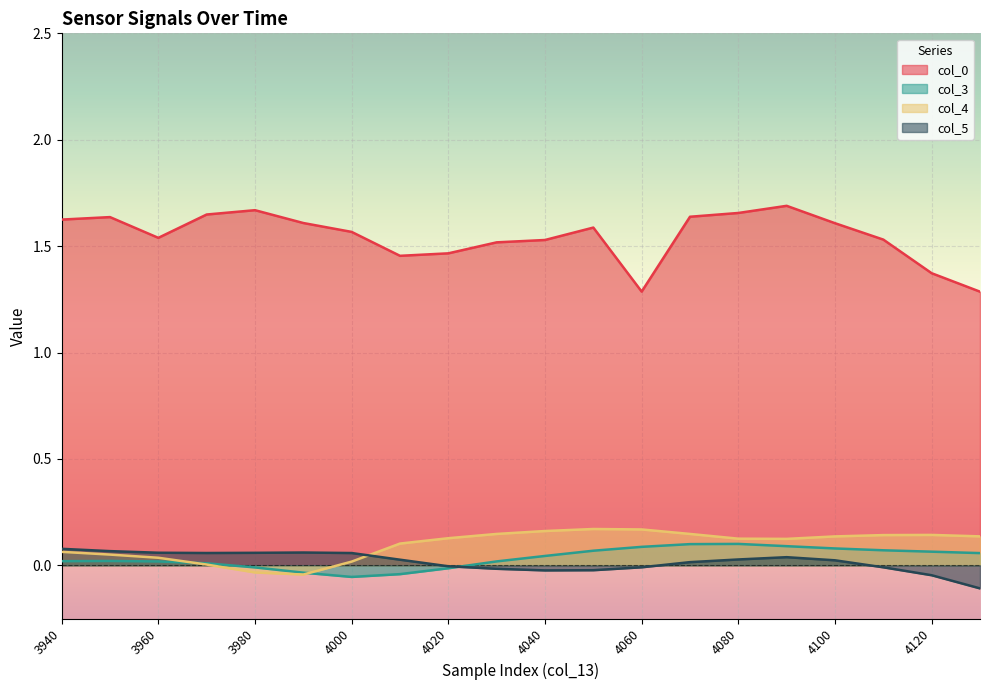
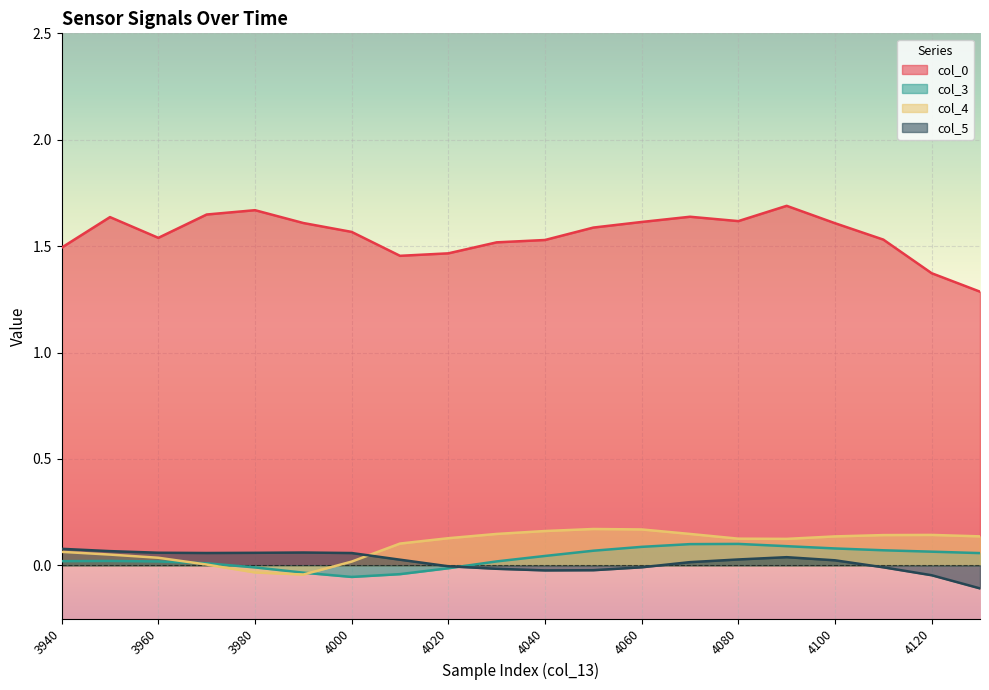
  {
    "col_0": {
-     "3940": 1.62,
+     "3940": 1.49,
      "3960": 1.54,
      "3980": 1.67,
      "4000": 1.57,
      "4020": 1.47,
      "4040": 1.53,
-     "4060": 1.29,
-     "4080": 1.66,
+     "4060": 1.61,
+     "4080": 1.62,
      "4100": 1.61,
      "4120": 1.37
    }
  }
